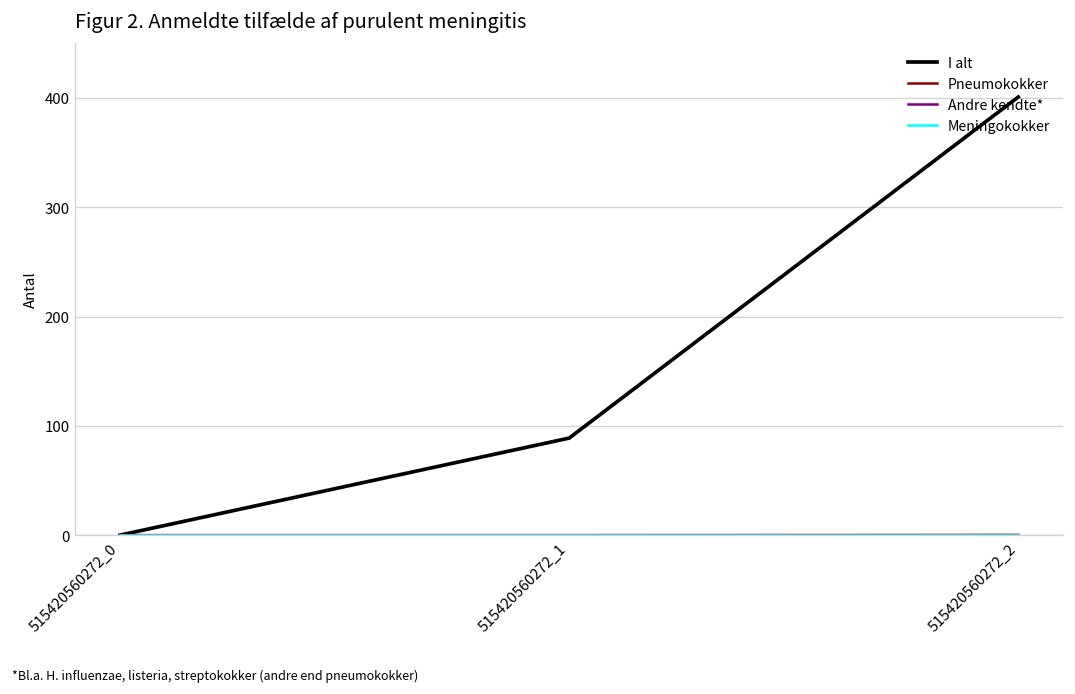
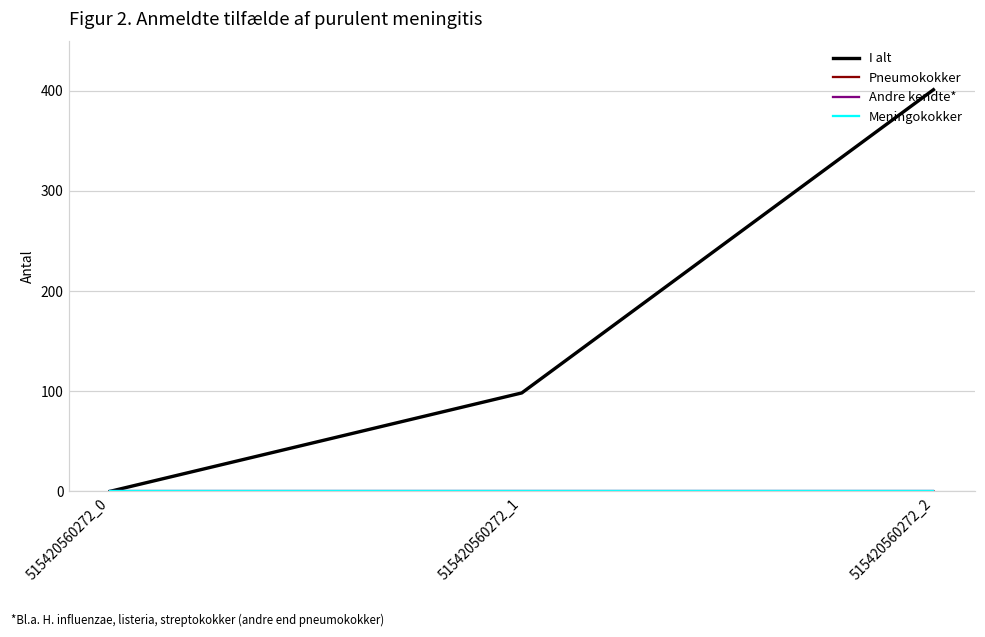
  {
    "I alt": {
-     "515420560272_1": 90,
+     "515420560272_1": 100,
      "515420560272_2": 400
    }
  }
